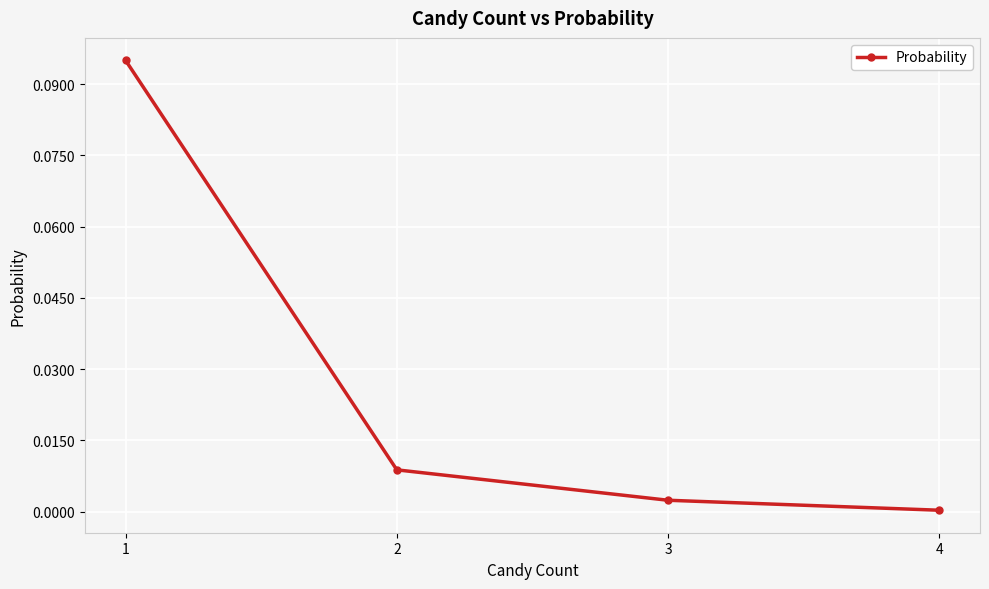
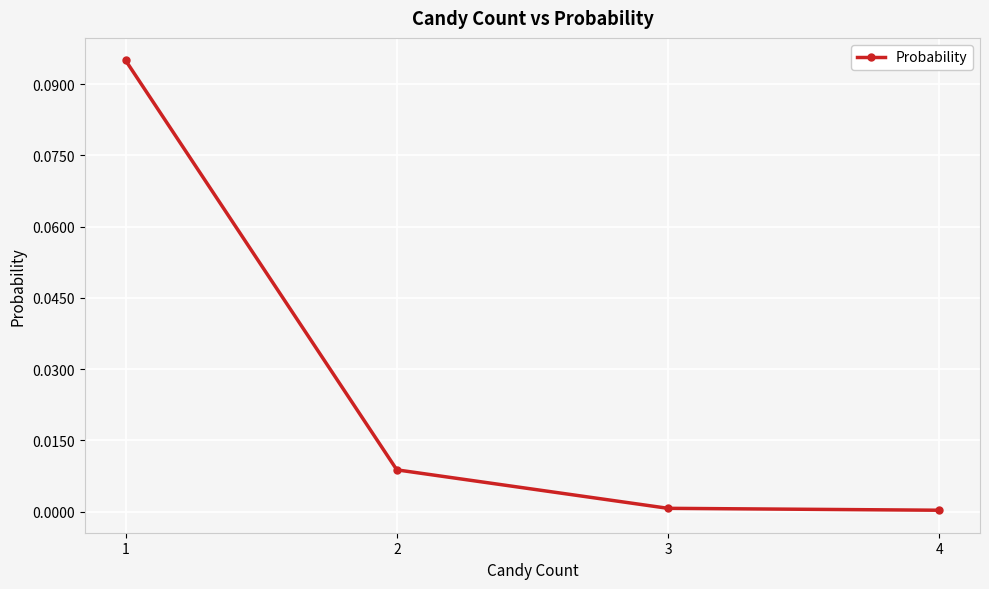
  {
    "1": 0.095,
    "2": 0.009,
-   "3": 0.002,
+   "3": 0.001,
    "4": 0.000
  }
